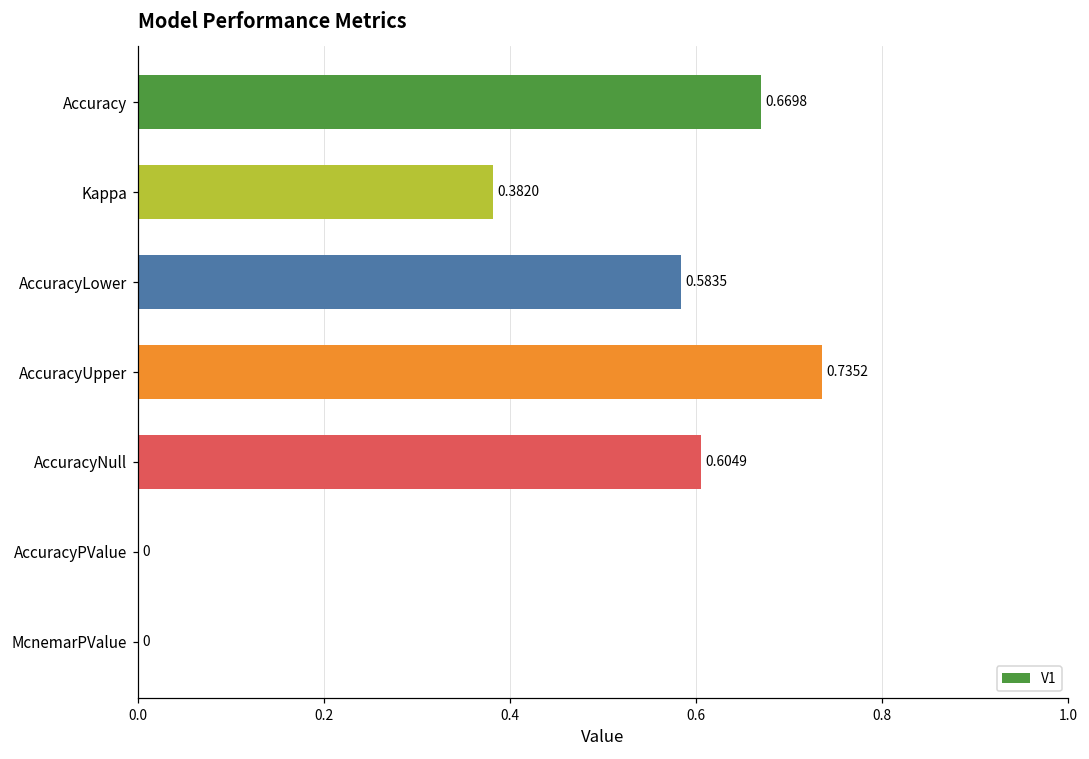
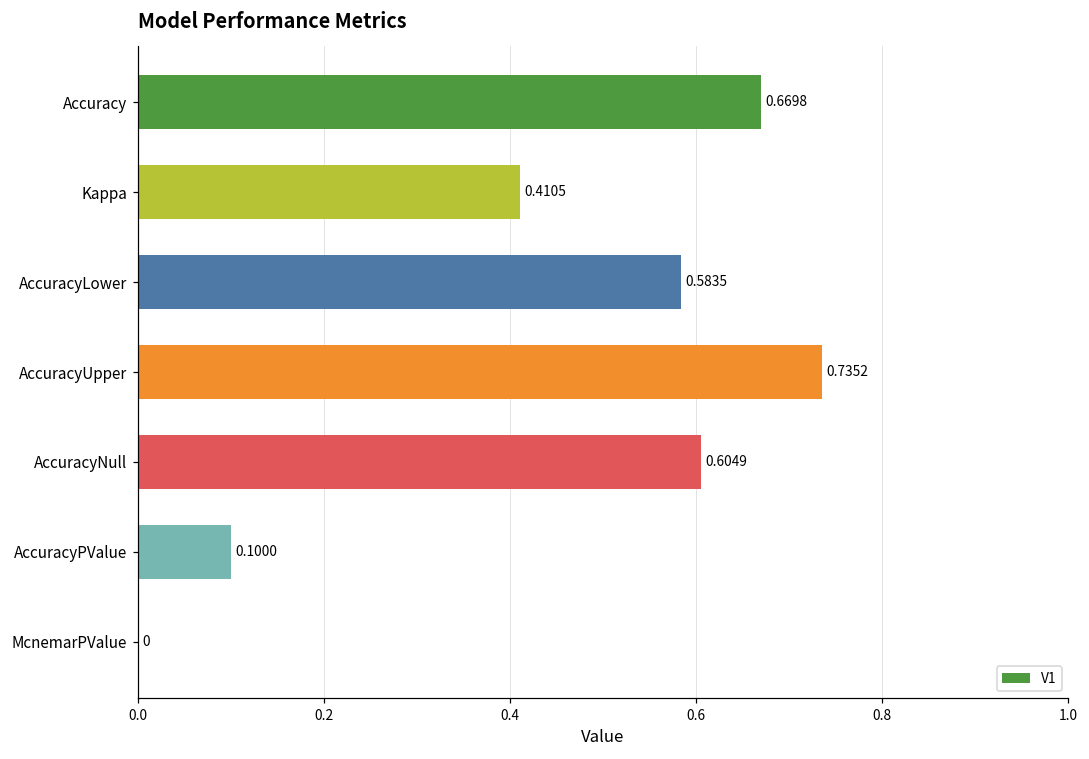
  {
    "Accuracy": 0.6698,
-   "Kappa": 0.3820,
+   "Kappa": 0.4105,
    "AccuracyLower": 0.5835,
    "AccuracyUpper": 0.7352,
    "AccuracyNull": 0.6049,
-   "AccuracyPValue": 0,
+   "AccuracyPValue": 0.1000,
    "McnemarPValue": 0
  }
